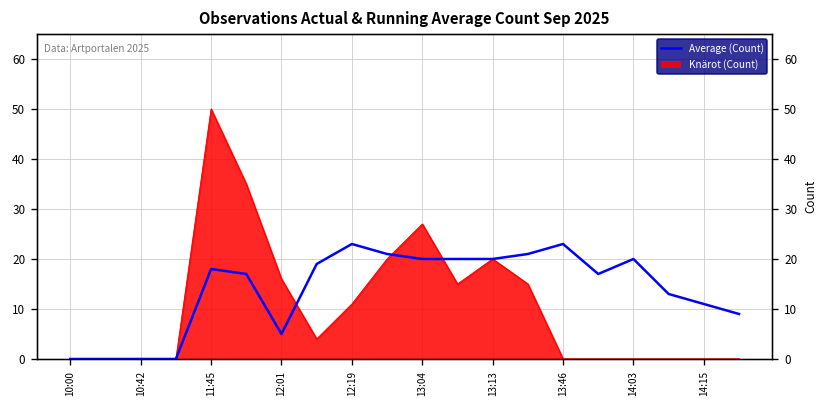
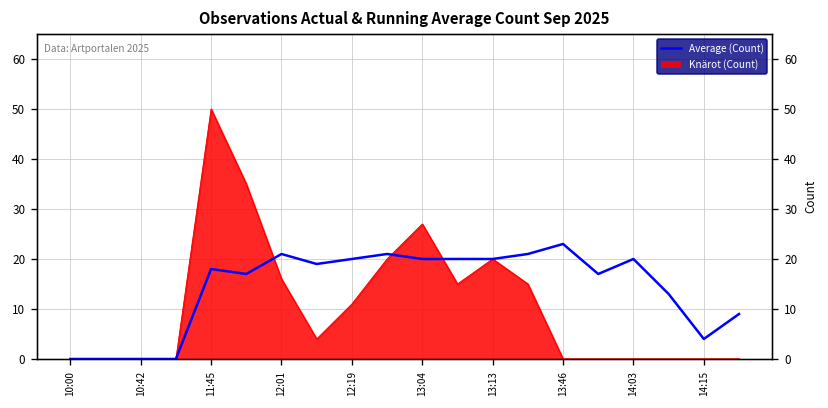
  {
    "Knärot (Count)": {
      "11:45": 50,
      "12:01": 16,
      "12:19": 11,
      "13:04": 27,
      "13:46": 0,
      "14:03": 0,
      "14:15": 0
    },
    "Average (Count)": {
      "11:45": 18,
-     "12:01": 5,
-     "12:19": 23,
+     "12:01": 21,
+     "12:19": 20,
      "13:04": 20,
      "13:46": 23,
      "14:03": 20,
-     "14:15": 11
+     "14:15": 4
    }
  }
